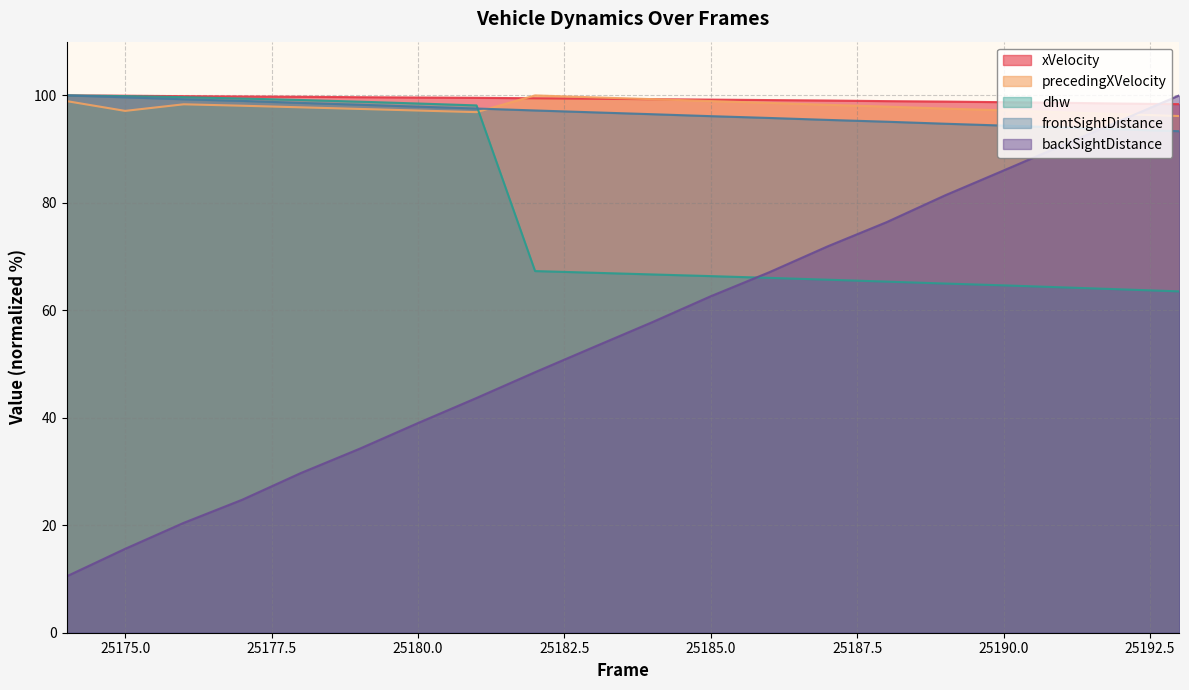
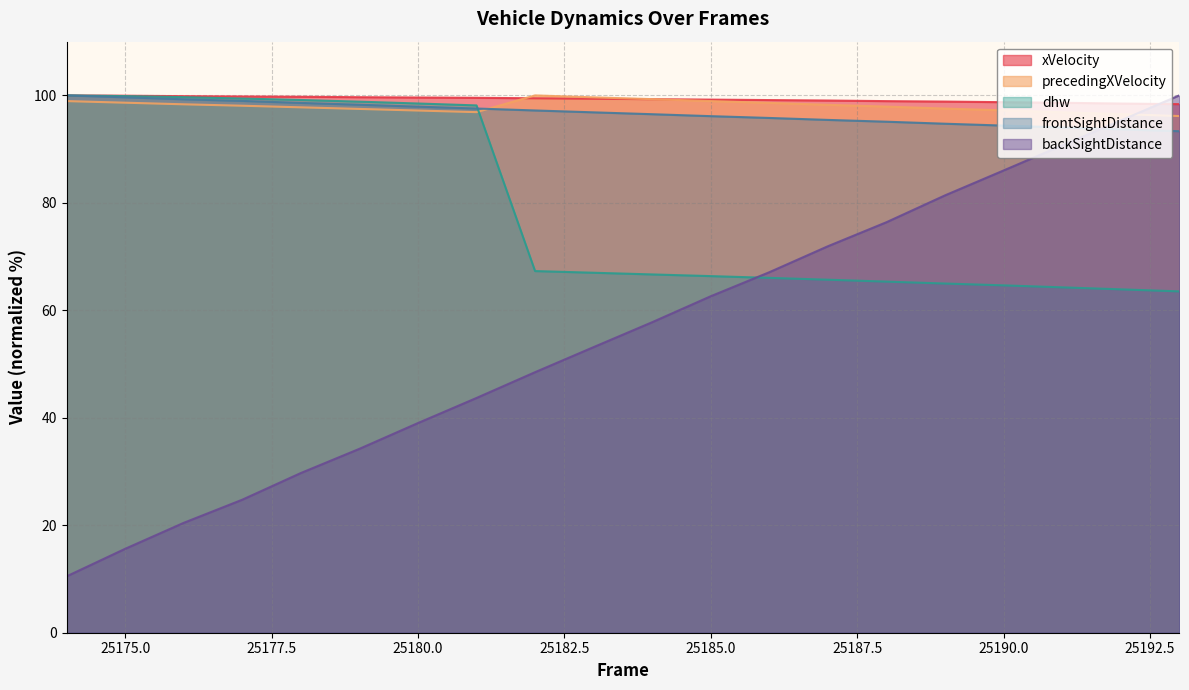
  {
    "xVelocity": {
      "25180.0": 100
    },
    "precedingXVelocity": {
-     "25175.0": 97,
+     "25175.0": 99,
      "25180.0": 97
    }
  }
